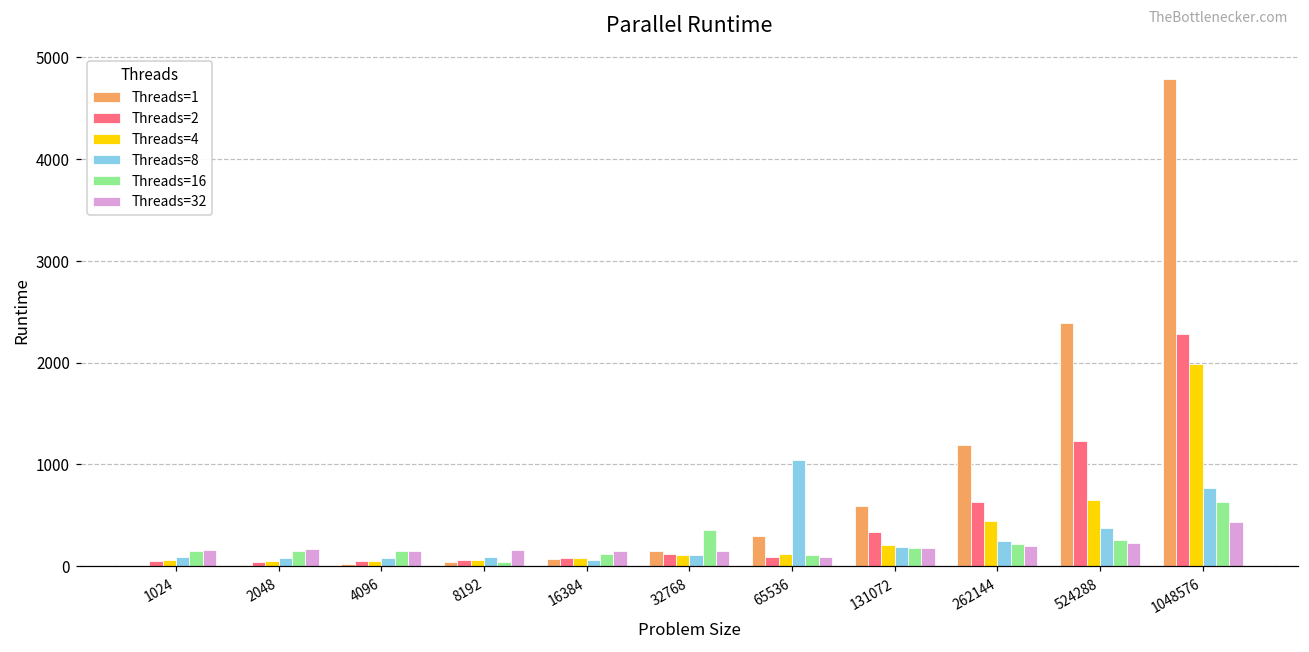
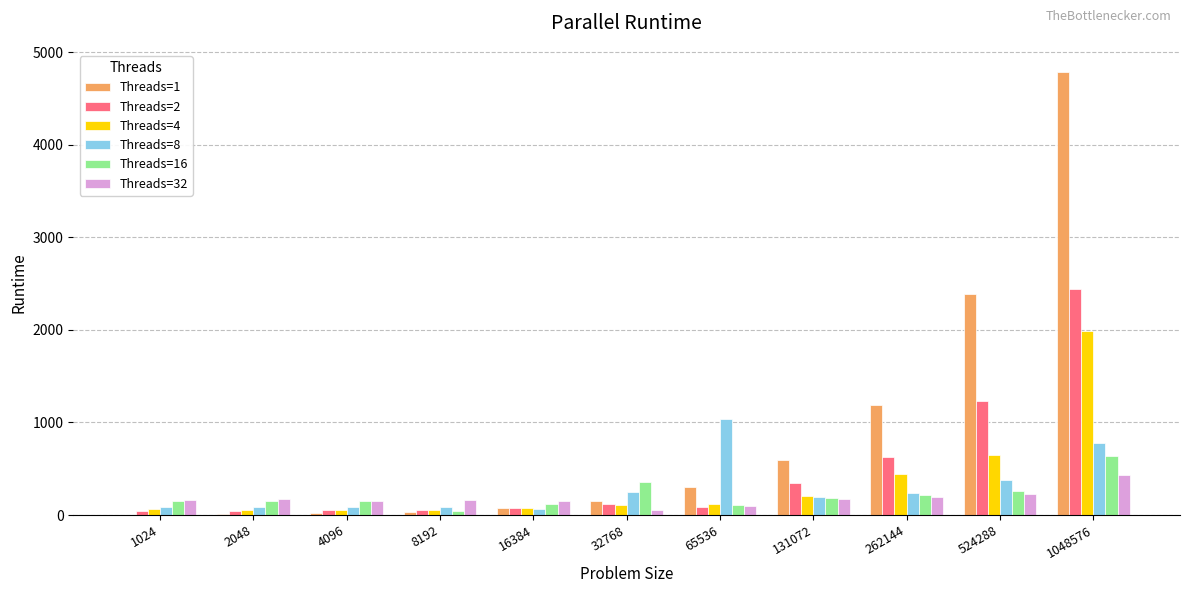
  {
    "Threads=1": {
      "8192": 0,
      "16384": 100,
      "32768": 100,
      "65536": 300,
      "131072": 600,
      "262144": 1200,
      "524288": 2400,
      "1048576": 4800
    },
    "Threads=2": {
      "1024": 0,
      "2048": 0,
      "4096": 100,
      "8192": 100,
      "16384": 100,
      "32768": 100,
      "65536": 100,
      "131072": 300,
      "262144": 600,
      "524288": 1200,
-     "1048576": 2300
+     "1048576": 2400
    },
    "Threads=4": {
      "1024": 100,
      "2048": 100,
      "4096": 100,
      "8192": 100,
      "16384": 100,
      "32768": 100,
      "65536": 100,
      "131072": 200,
      "262144": 400,
      "524288": 600,
      "1048576": 2000
    },
    "Threads=8": {
      "1024": 100,
      "2048": 100,
      "4096": 100,
      "8192": 100,
      "16384": 100,
-     "32768": 100,
+     "32768": 300,
      "65536": 1000,
      "131072": 200,
      "262144": 200,
      "524288": 400,
      "1048576": 800
    },
    "Threads=16": {
      "1024": 100,
      "2048": 200,
      "4096": 100,
      "8192": 0,
      "16384": 100,
      "32768": 400,
      "65536": 100,
      "131072": 200,
      "262144": 200,
      "524288": 300,
      "1048576": 600
    },
    "Threads=32": {
      "1024": 200,
      "2048": 200,
      "4096": 200,
      "8192": 200,
      "16384": 100,
-     "32768": 200,
+     "32768": 100,
      "65536": 100,
      "131072": 200,
      "262144": 200,
      "524288": 200,
      "1048576": 400
    }
  }
